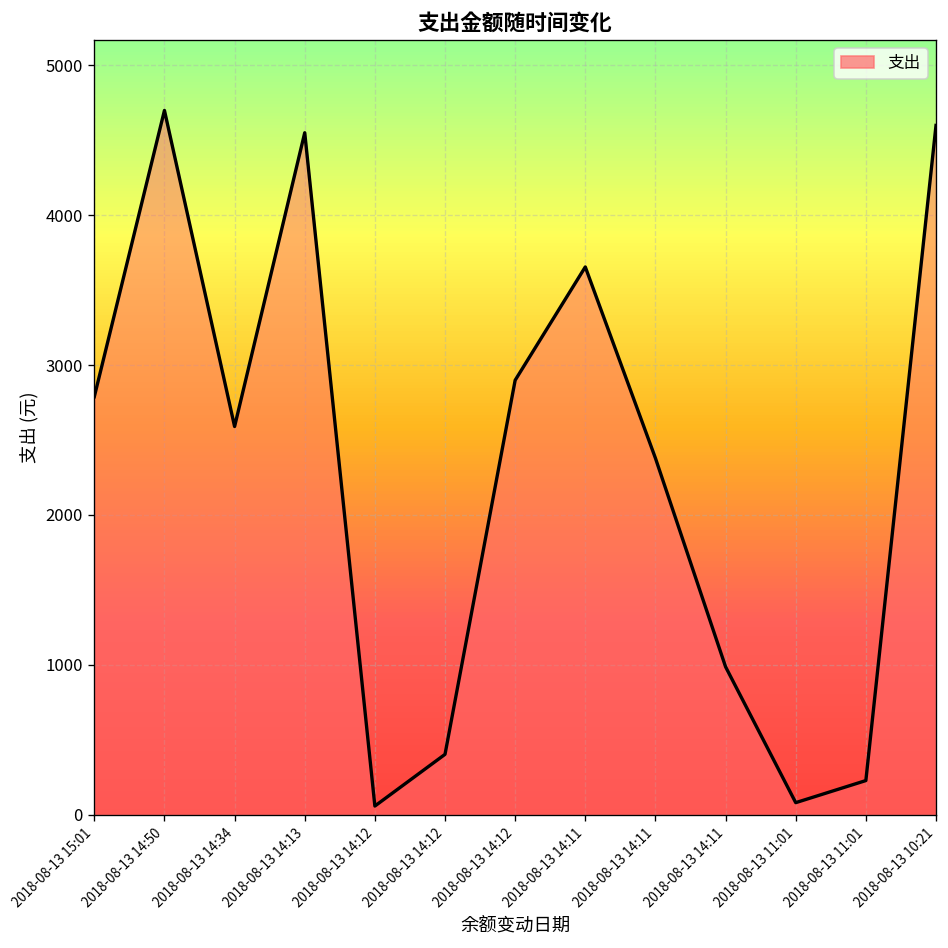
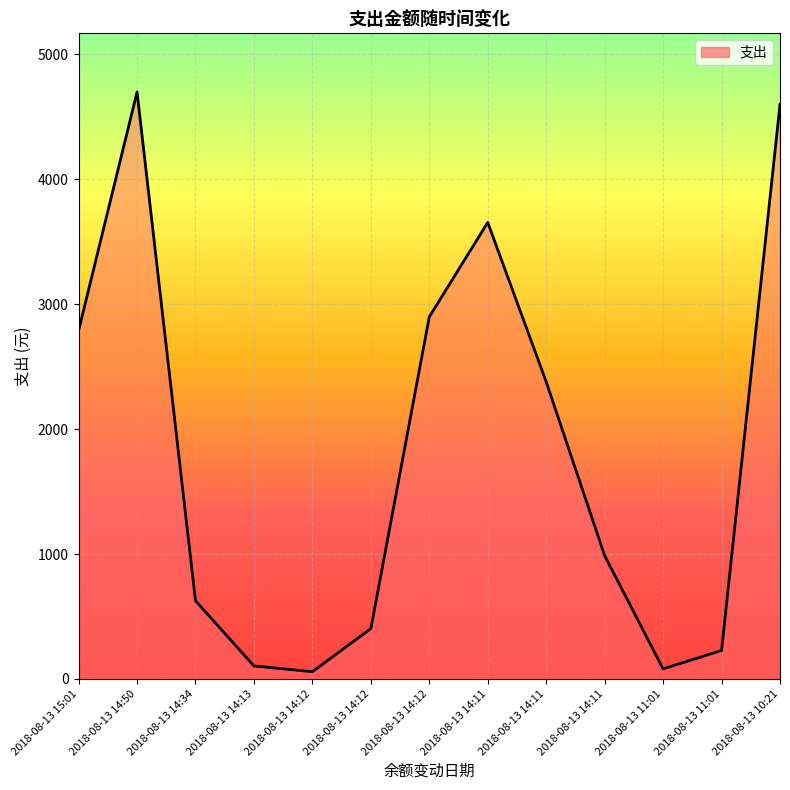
  {
    "2018-08-13 15:01": 2790,
    "2018-08-13 14:50": 4700,
-   "2018-08-13 14:34": 2590,
-   "2018-08-13 14:13": 4550,
+   "2018-08-13 14:34": 630,
+   "2018-08-13 14:13": 100,
    "2018-08-13 10:21": 4600
  }
